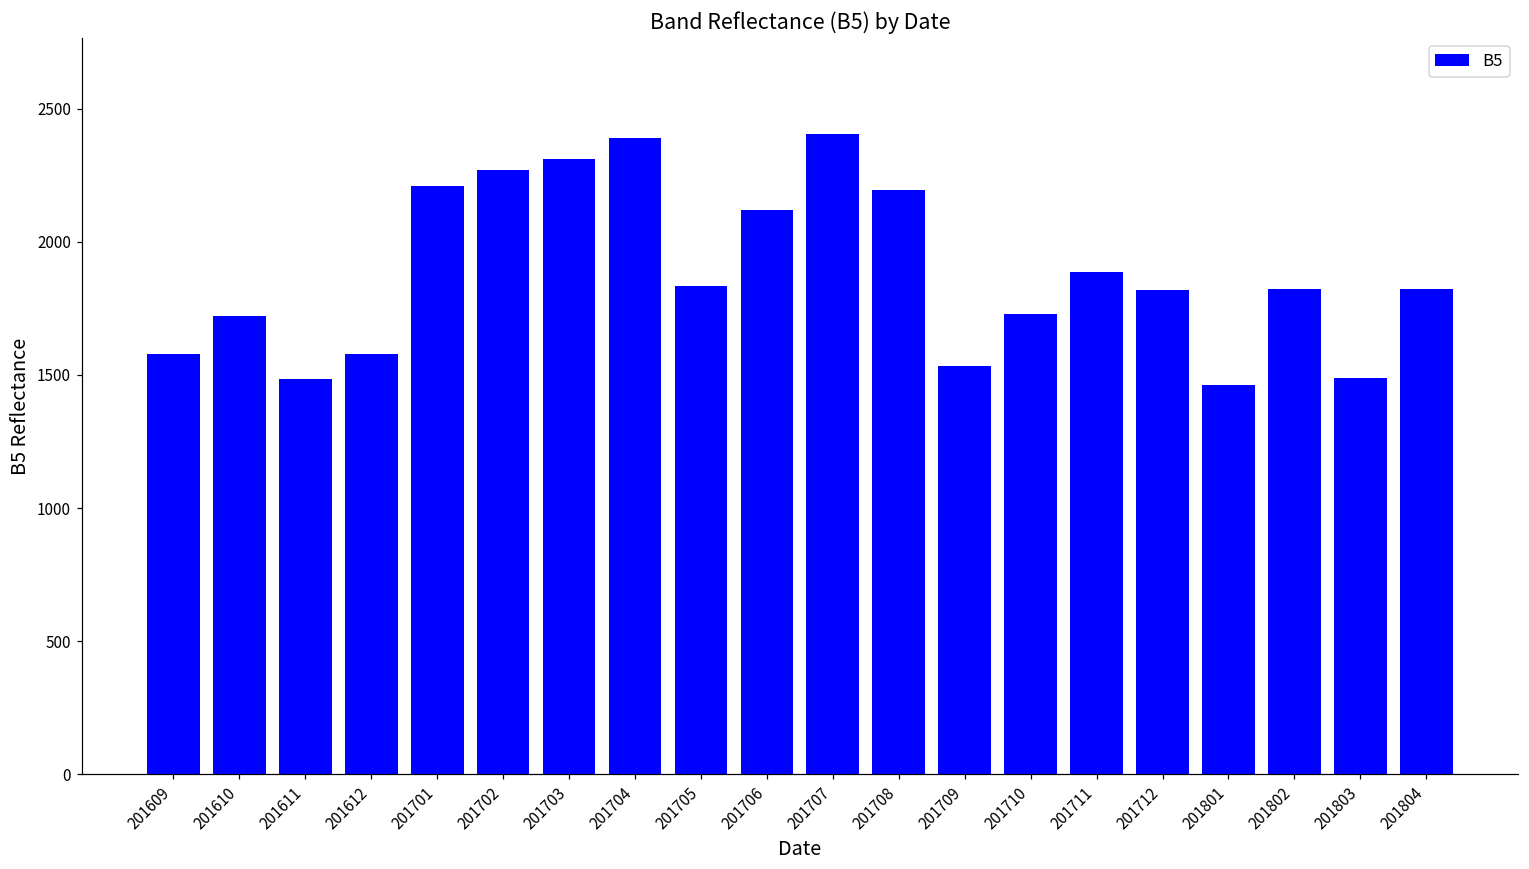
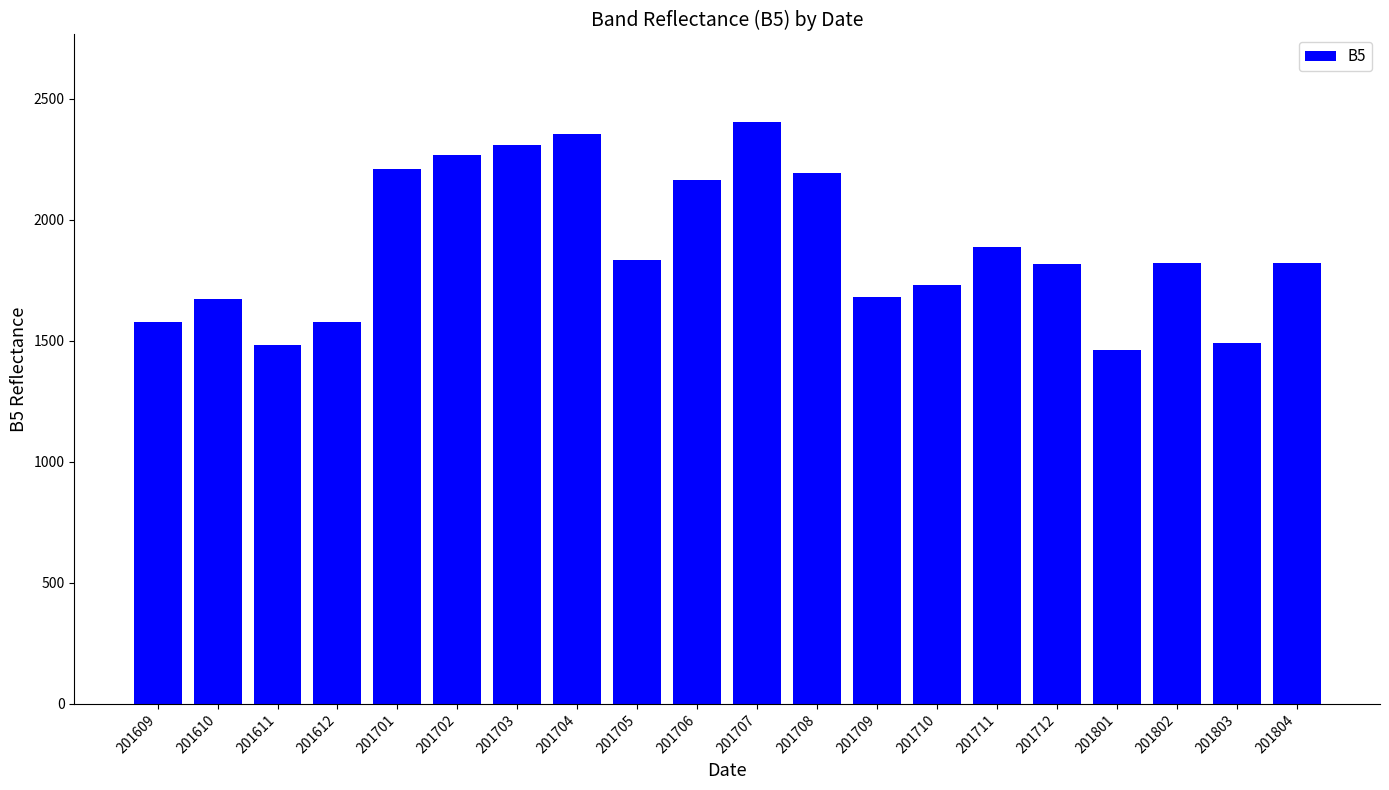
  {
    "201609": 1580,
-   "201610": 1720,
+   "201610": 1670,
    "201611": 1480,
    "201612": 1580,
    "201701": 2210,
    "201702": 2270,
    "201703": 2310,
-   "201704": 2390,
+   "201704": 2350,
    "201705": 1840,
-   "201706": 2120,
+   "201706": 2170,
    "201707": 2410,
    "201708": 2190,
-   "201709": 1530,
+   "201709": 1680,
    "201710": 1730,
    "201711": 1890,
    "201712": 1820,
    "201801": 1460,
    "201802": 1820,
    "201803": 1490,
    "201804": 1820
  }
